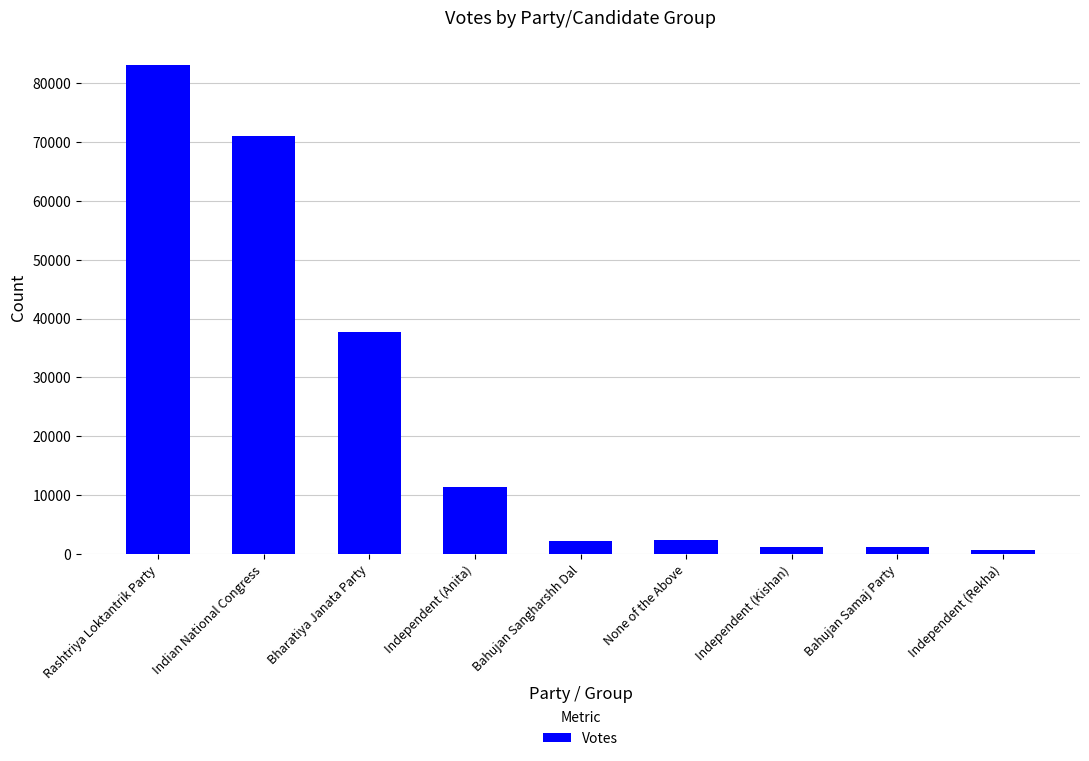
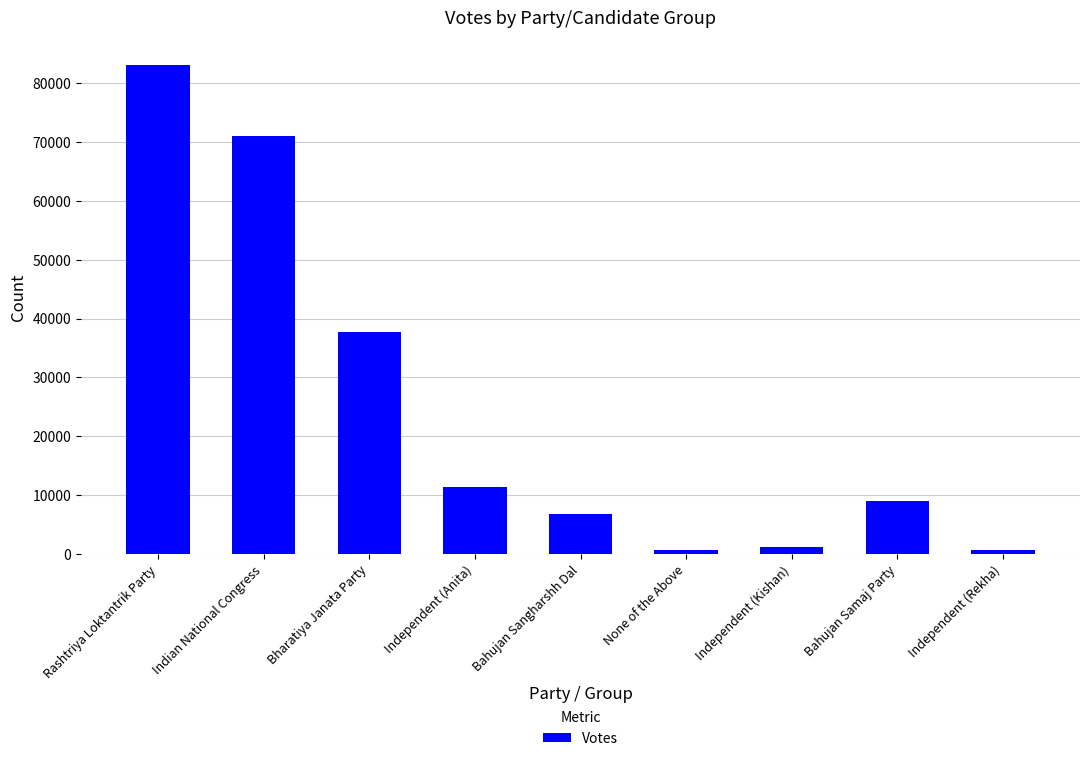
  {
    "Rashtriya Loktantrik Party": 83000,
    "Indian National Congress": 71000,
    "Bharatiya Janata Party": 38000,
    "Independent (Anita)": 11000,
-   "Bahujan Sangharshh Dal": 2000,
-   "None of the Above": 2000,
+   "Bahujan Sangharshh Dal": 7000,
+   "None of the Above": 1000,
    "Independent (Kishan)": 1000,
-   "Bahujan Samaj Party": 1000,
+   "Bahujan Samaj Party": 9000,
    "Independent (Rekha)": 1000
  }
